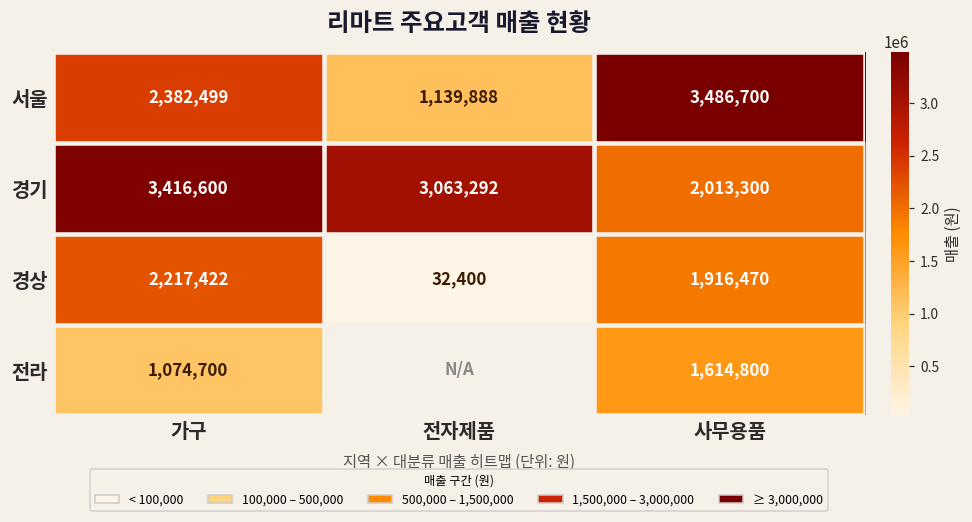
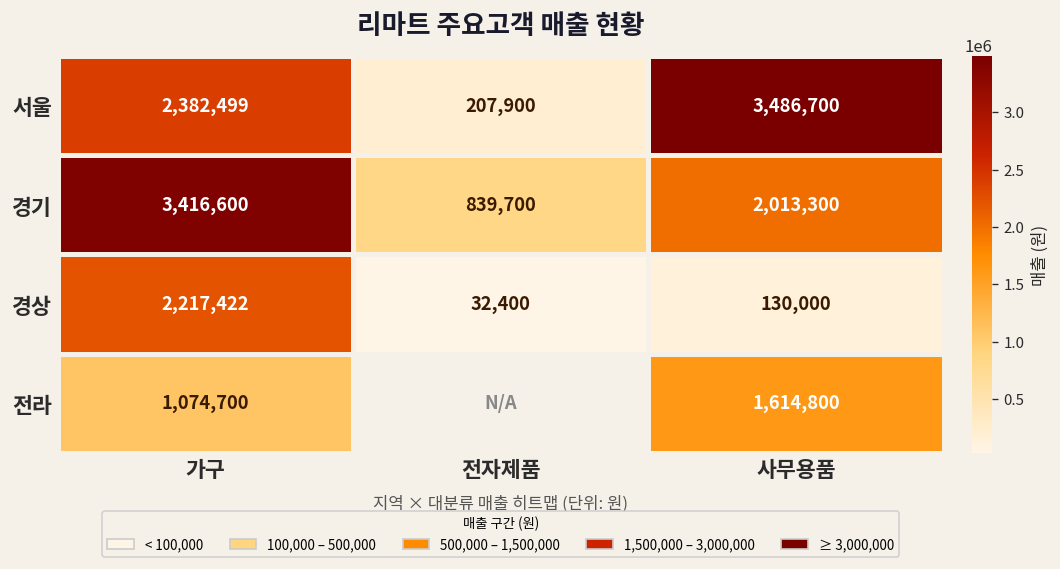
  {
    "서울": {
      "가구": "2,382,499",
-     "전자제품": "1,139,888",
+     "전자제품": "207,900",
      "사무용품": "3,486,700"
    },
    "경기": {
      "가구": "3,416,600",
-     "전자제품": "3,063,292",
+     "전자제품": "839,700",
      "사무용품": "2,013,300"
    },
    "경상": {
      "가구": "2,217,422",
      "전자제품": "32,400",
-     "사무용품": "1,916,470"
+     "사무용품": "130,000"
    },
    "전라": {
      "가구": "1,074,700",
      "사무용품": "1,614,800"
    }
  }
